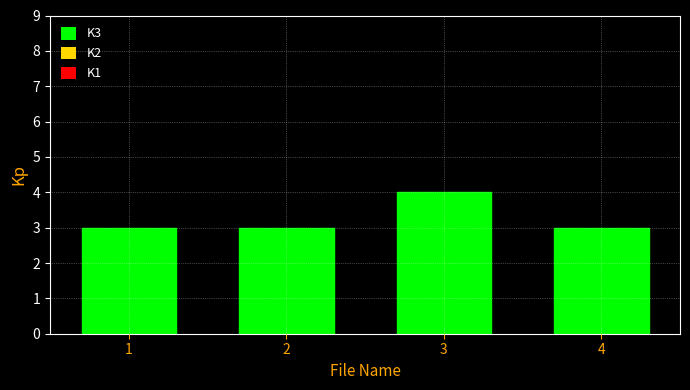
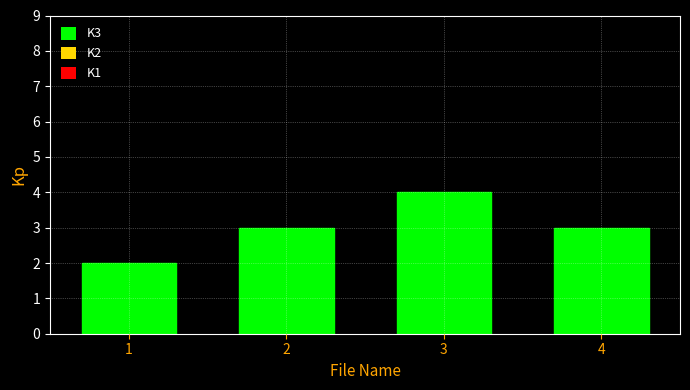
  {
-   "1": 3,
+   "1": 2,
    "2": 3,
    "3": 4,
    "4": 3
  }
